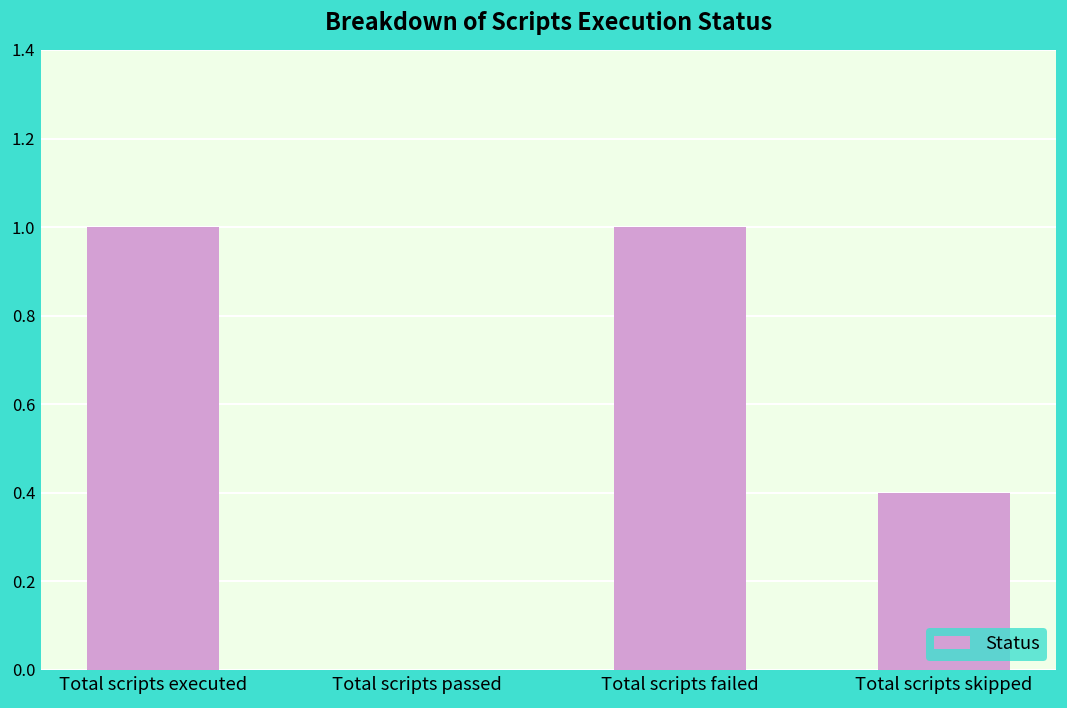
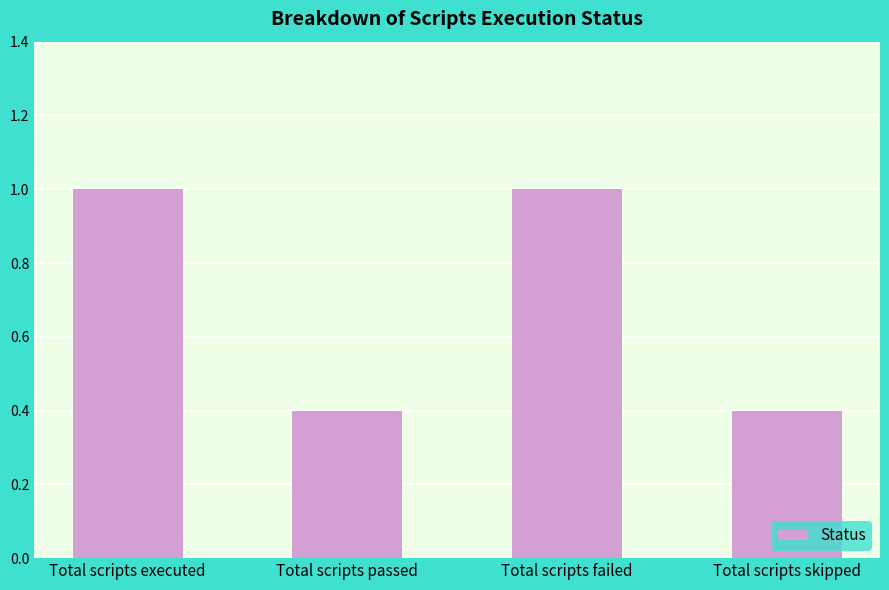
  {
    "Total scripts executed": 1.0,
-   "Total scripts passed": 0.0,
+   "Total scripts passed": 0.4,
    "Total scripts failed": 1.0,
    "Total scripts skipped": 0.4
  }
